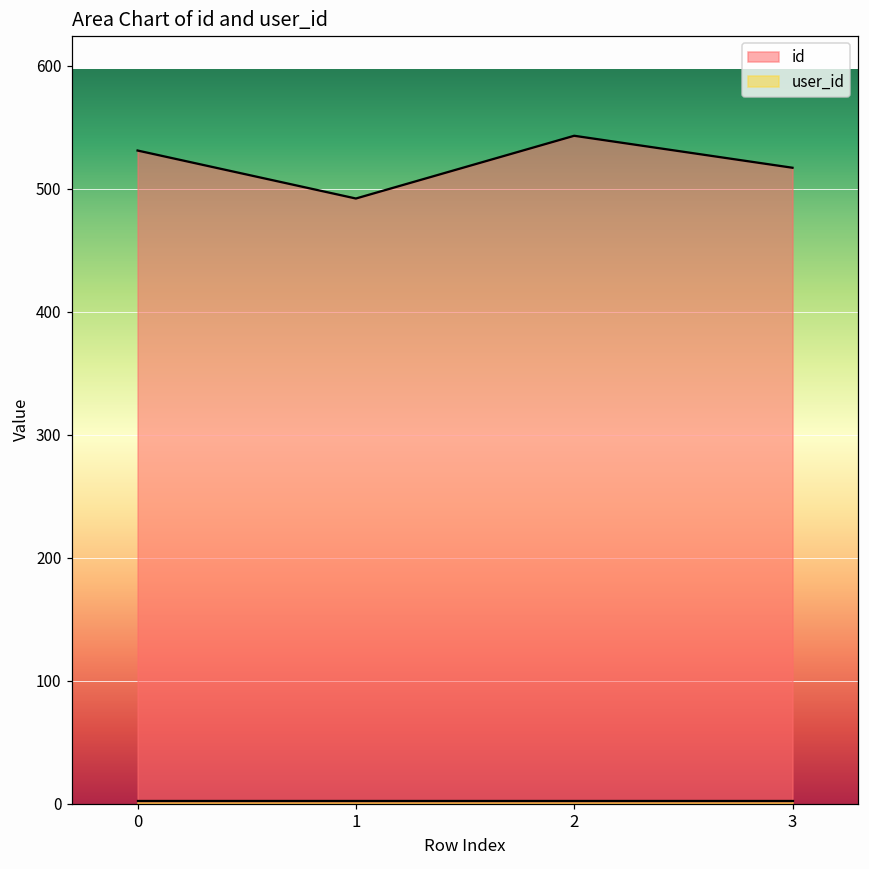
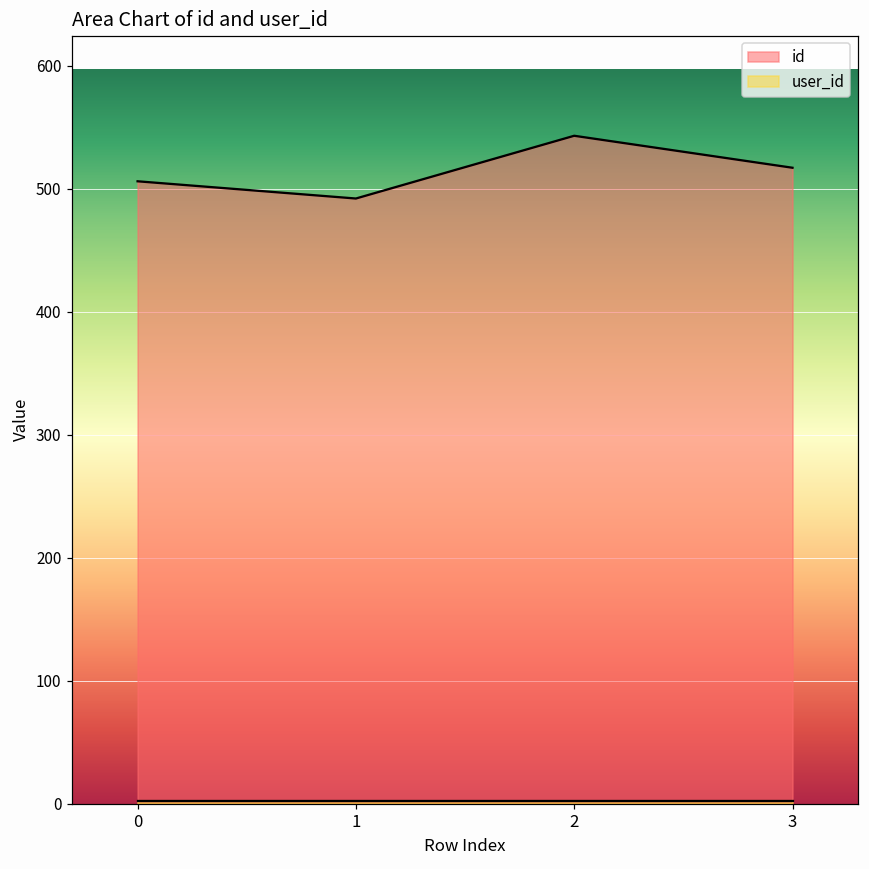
  {
    "id": {
-     "0": 531,
+     "0": 506,
      "1": 492,
      "2": 543,
      "3": 517
    },
    "user_id": {
      "0": 2,
      "1": 2,
      "2": 2,
      "3": 2
    }
  }
